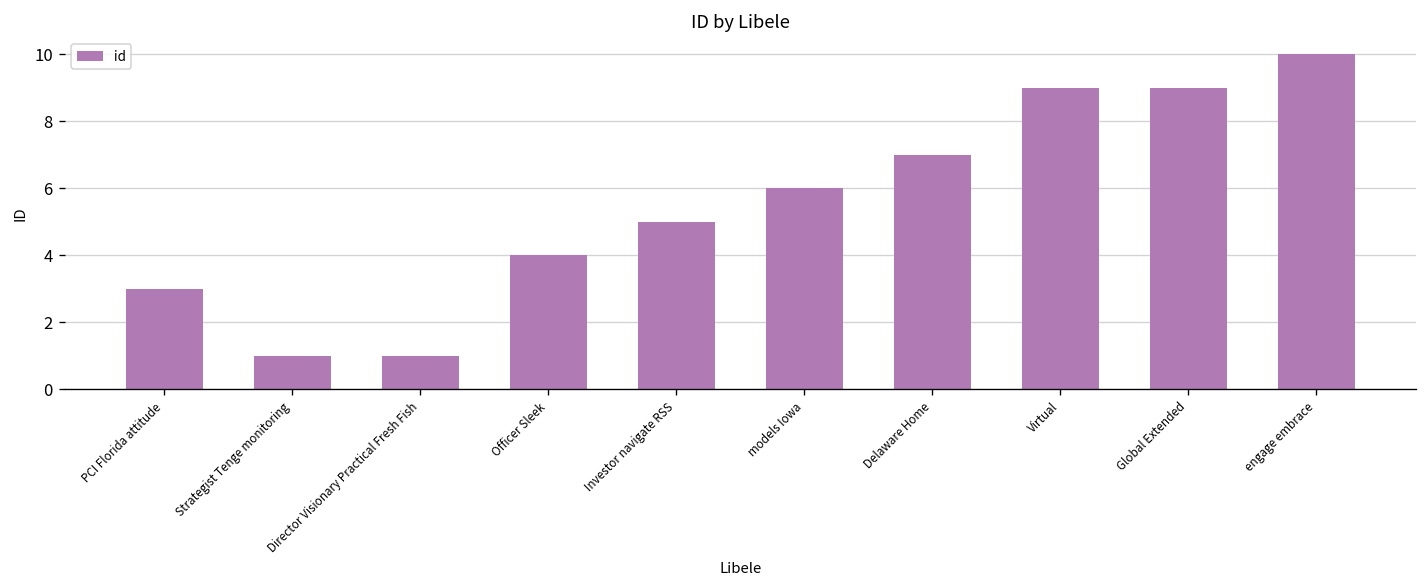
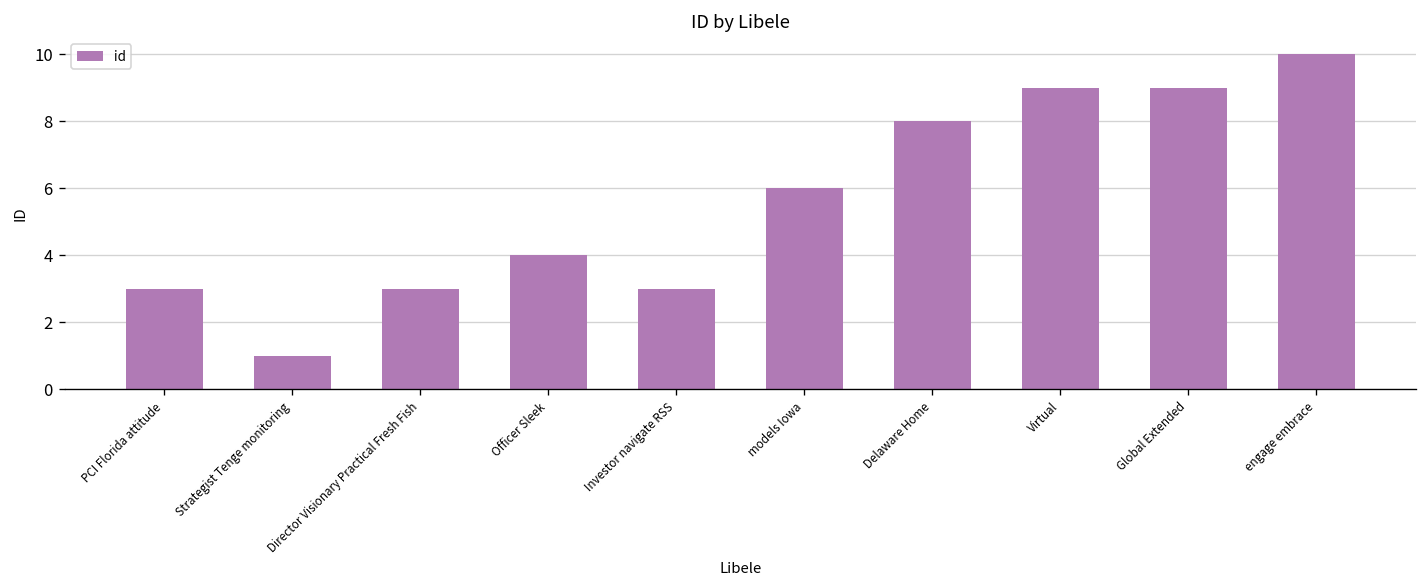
  {
    "PCI Florida attitude": 3,
    "Strategist Tenge monitoring": 1,
-   "Director Visionary Practical Fresh Fish": 1,
+   "Director Visionary Practical Fresh Fish": 3,
    "Officer Sleek": 4,
-   "Investor navigate RSS": 5,
+   "Investor navigate RSS": 3,
    "models Iowa": 6,
-   "Delaware Home": 7,
+   "Delaware Home": 8,
    "Virtual": 9,
    "Global Extended": 9,
    "engage embrace": 10
  }
